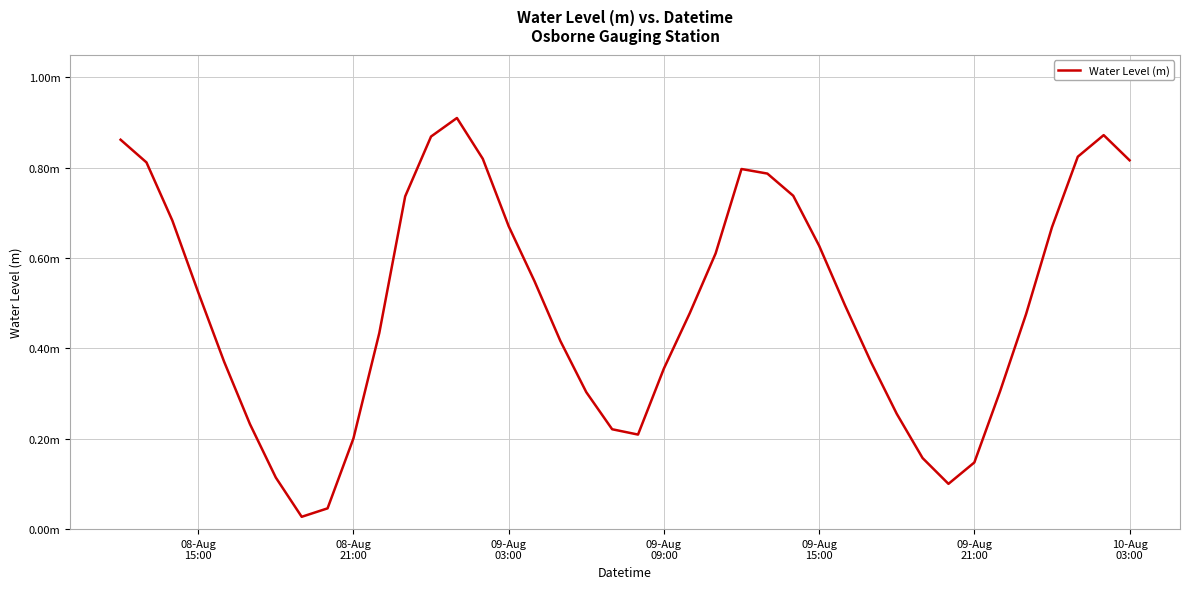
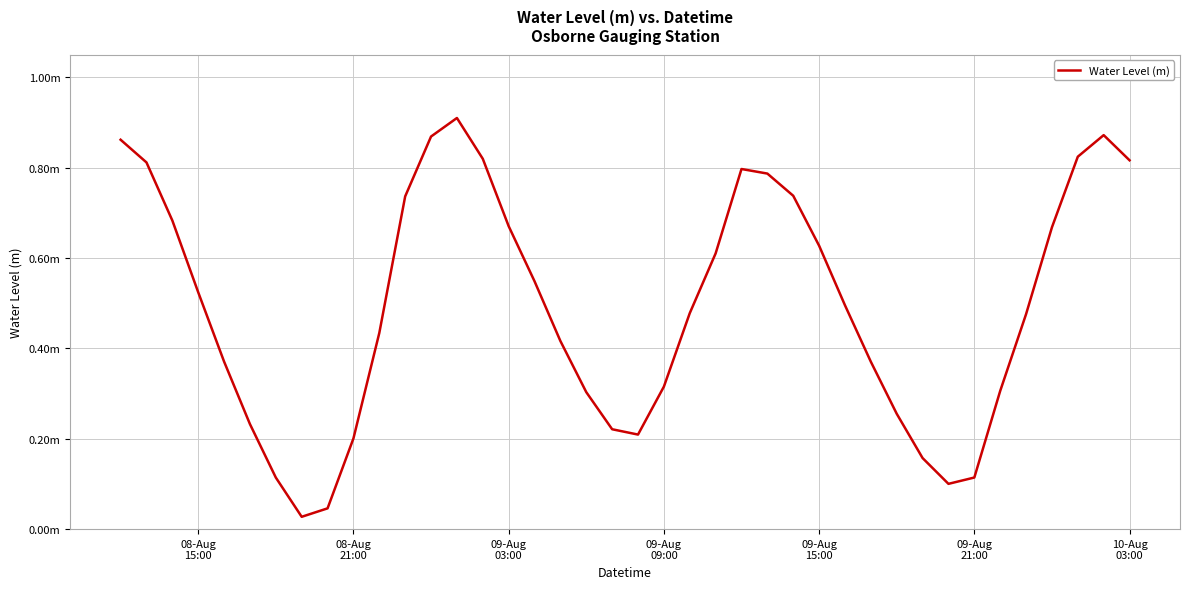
  {
    "08-Aug 15:00": "0.52m",
    "08-Aug 21:00": "0.20m",
    "09-Aug 03:00": "0.67m",
-   "09-Aug 09:00": "0.36m",
+   "09-Aug 09:00": "0.32m",
    "09-Aug 15:00": "0.63m",
-   "09-Aug 21:00": "0.15m",
+   "09-Aug 21:00": "0.11m",
    "10-Aug 03:00": "0.82m"
  }
